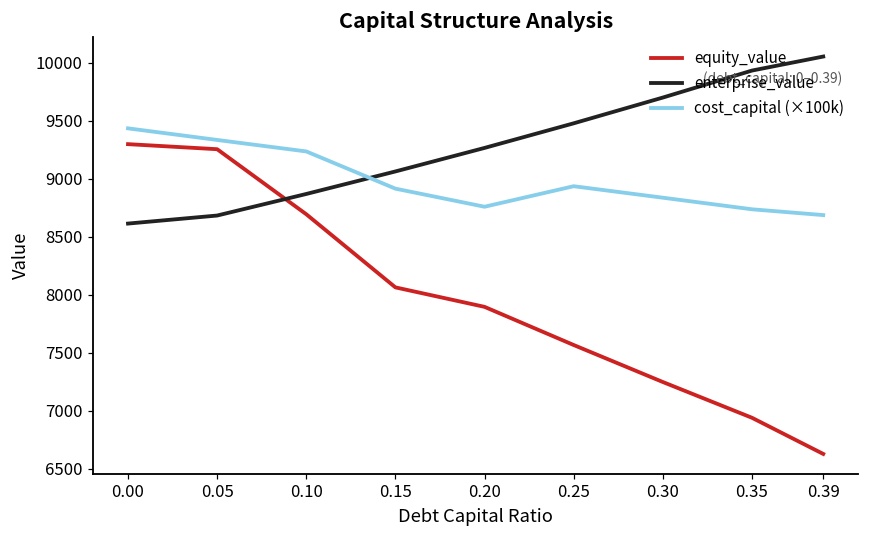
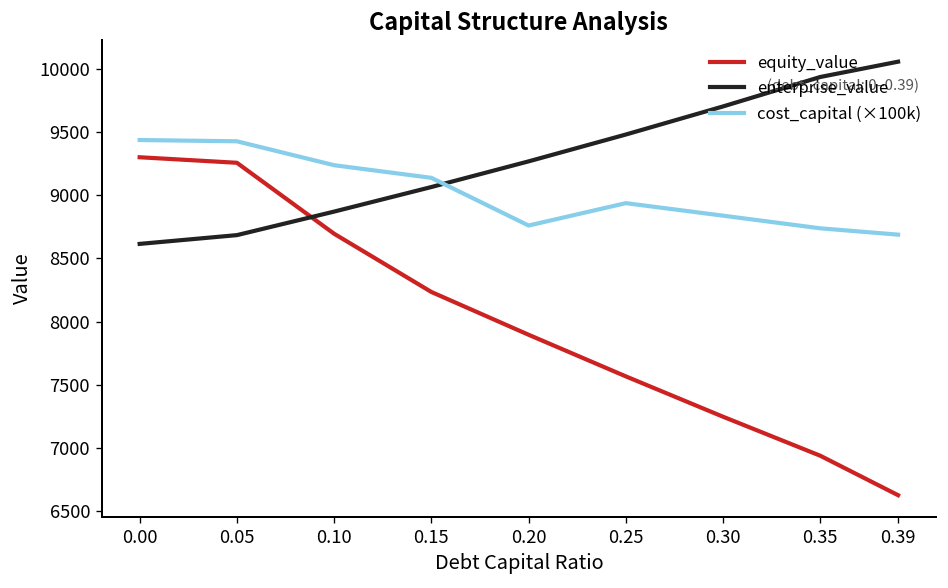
  {
    "equity_value": {
      "0.00": 9300,
      "0.05": 9260,
      "0.10": 8690,
-     "0.15": 8060,
+     "0.15": 8230,
      "0.20": 7900,
      "0.25": 7570,
      "0.30": 7250,
      "0.35": 6940,
      "0.39": 6630
    },
    "enterprise_value": {
      "0.00": 8610,
      "0.05": 8680,
      "0.10": 8870,
      "0.15": 9060,
      "0.20": 9270,
      "0.25": 9480,
      "0.30": 9700,
      "0.39": 10050
    },
    "cost_capital (×100k)": {
      "0.00": 9440,
-     "0.05": 9340,
+     "0.05": 9430,
      "0.10": 9240,
-     "0.15": 8920,
+     "0.15": 9140,
      "0.20": 8760,
      "0.25": 8940,
      "0.30": 8840,
      "0.35": 8740,
      "0.39": 8690
    }
  }
